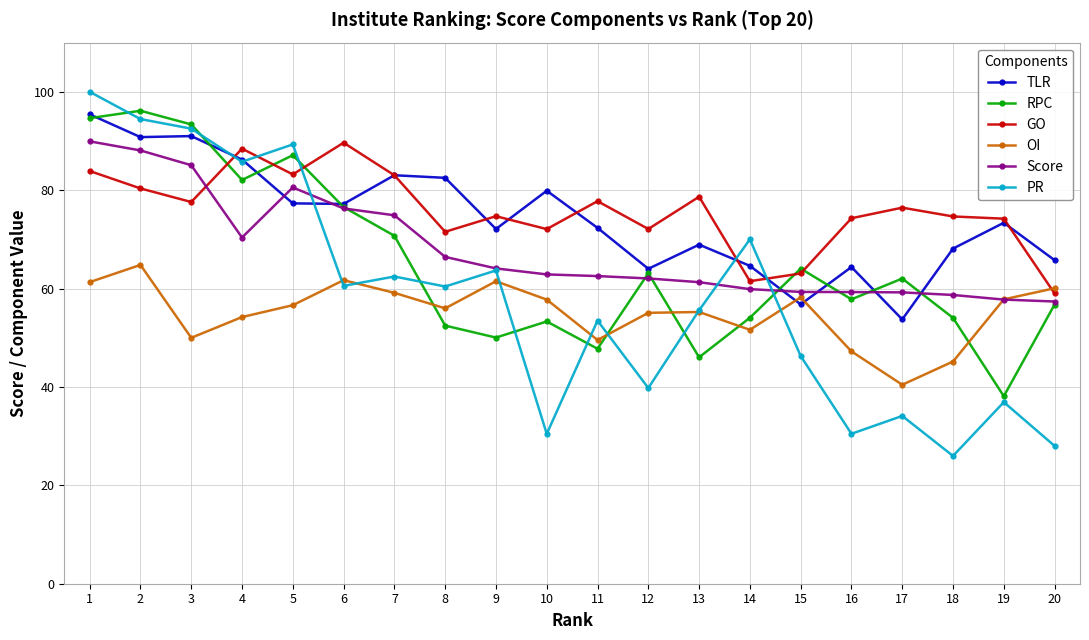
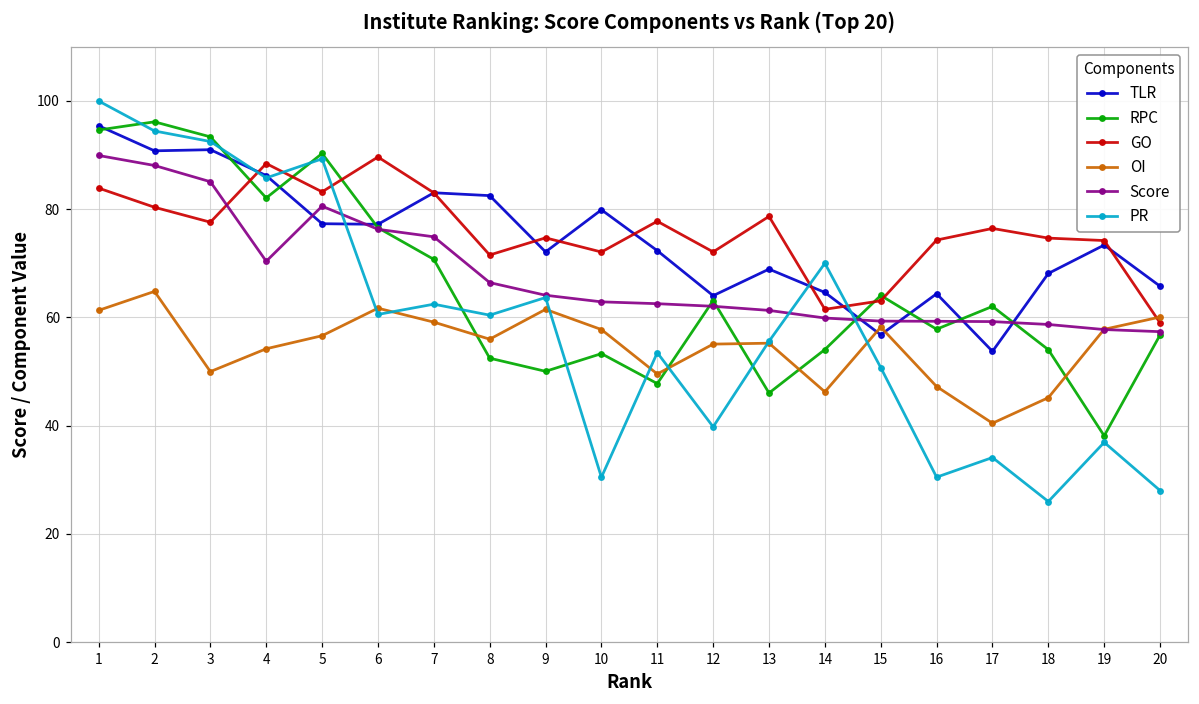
  {
    "TLR": {
      "1": 95,
      "2": 91,
      "3": 91,
      "5": 77,
      "6": 77,
      "8": 83,
      "9": 72,
      "10": 80,
      "11": 72,
      "12": 64,
      "13": 69,
      "14": 65,
      "15": 57,
      "16": 64,
      "17": 54,
      "18": 68,
      "19": 73,
      "20": 66
    },
    "RPC": {
      "1": 95,
      "2": 96,
      "3": 93,
      "4": 82,
-     "5": 87,
+     "5": 90,
      "7": 71,
      "8": 52,
      "9": 50,
      "10": 53,
      "11": 48,
      "12": 63,
      "13": 46,
      "14": 54,
      "15": 64,
      "16": 58,
      "17": 62,
      "18": 54,
      "19": 38,
      "20": 57
    },
    "GO": {
      "1": 84,
      "2": 80,
      "3": 78,
      "4": 88,
      "5": 83,
      "6": 90,
      "8": 72,
      "9": 75,
      "10": 72,
      "11": 78,
      "12": 72,
      "13": 79,
      "14": 62,
      "15": 63,
      "16": 74,
      "17": 76,
      "18": 75,
      "19": 74,
      "20": 59
    },
    "OI": {
      "1": 61,
      "2": 65,
      "3": 50,
      "4": 54,
      "5": 57,
      "6": 62,
      "7": 59,
      "8": 56,
      "9": 61,
      "10": 58,
      "11": 50,
      "12": 55,
-     "14": 52,
+     "14": 46,
      "15": 58,
      "16": 47,
      "17": 40,
      "18": 45,
      "20": 60
    },
    "Score": {
      "1": 90,
      "2": 88,
      "3": 85,
      "4": 70,
      "5": 81,
      "7": 75,
      "8": 66,
      "10": 63,
      "11": 63,
      "12": 62,
      "13": 61,
      "14": 60,
      "15": 59,
      "16": 59,
      "17": 59,
      "18": 59,
      "20": 57
    },
    "PR": {
      "1": 100,
      "2": 94,
      "3": 93,
      "5": 89,
      "6": 61,
      "7": 62,
      "8": 60,
      "10": 30,
      "11": 53,
      "12": 40,
      "14": 70,
-     "15": 46,
+     "15": 51,
      "16": 30,
      "17": 34,
      "18": 26,
      "19": 37,
      "20": 28
    }
  }
